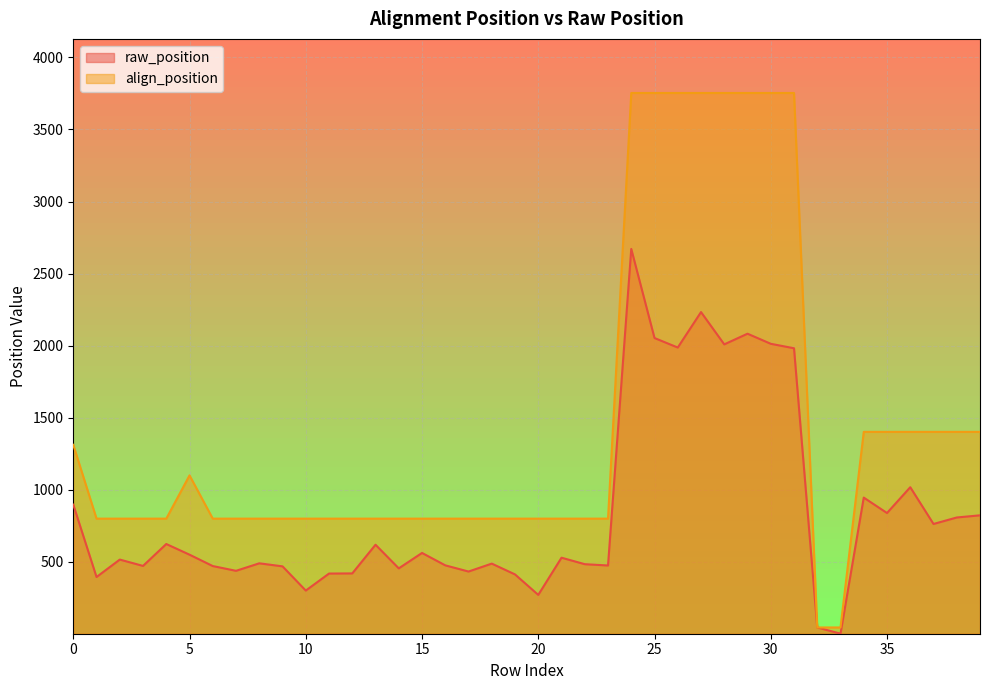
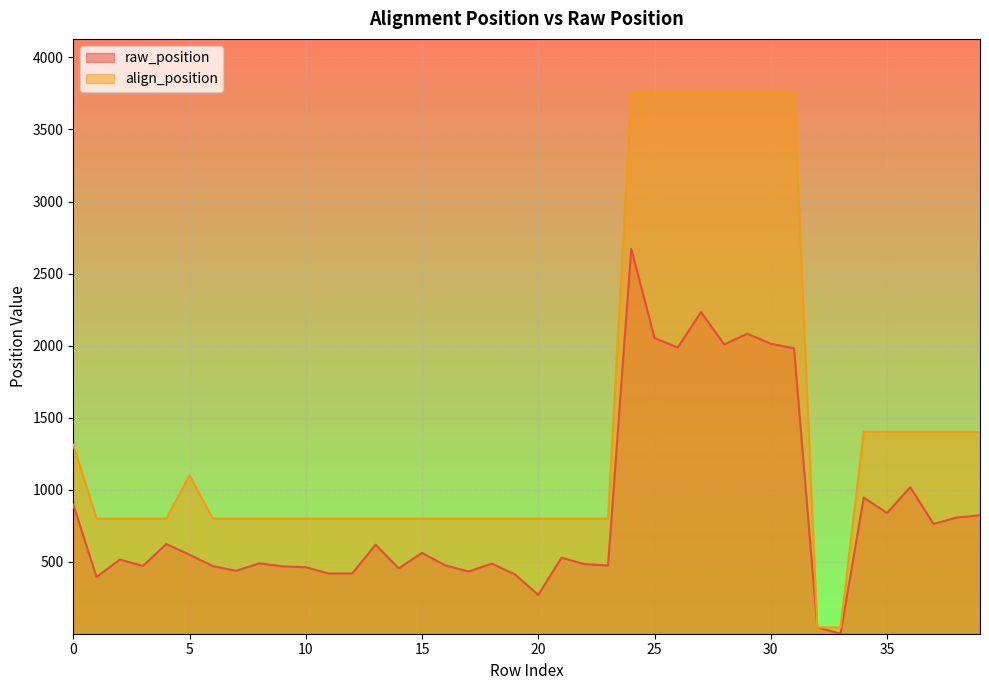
  {
    "raw_position": {
      "0": 900,
      "5": 550,
-     "10": 300,
+     "10": 460,
      "15": 560,
      "20": 270,
      "25": 2050,
      "30": 2010,
      "35": 840
    },
    "align_position": {
      "0": 1310,
      "5": 1100,
      "10": 800,
      "15": 800,
      "20": 800,
      "25": 3750,
      "30": 3750,
      "35": 1400
    }
  }
